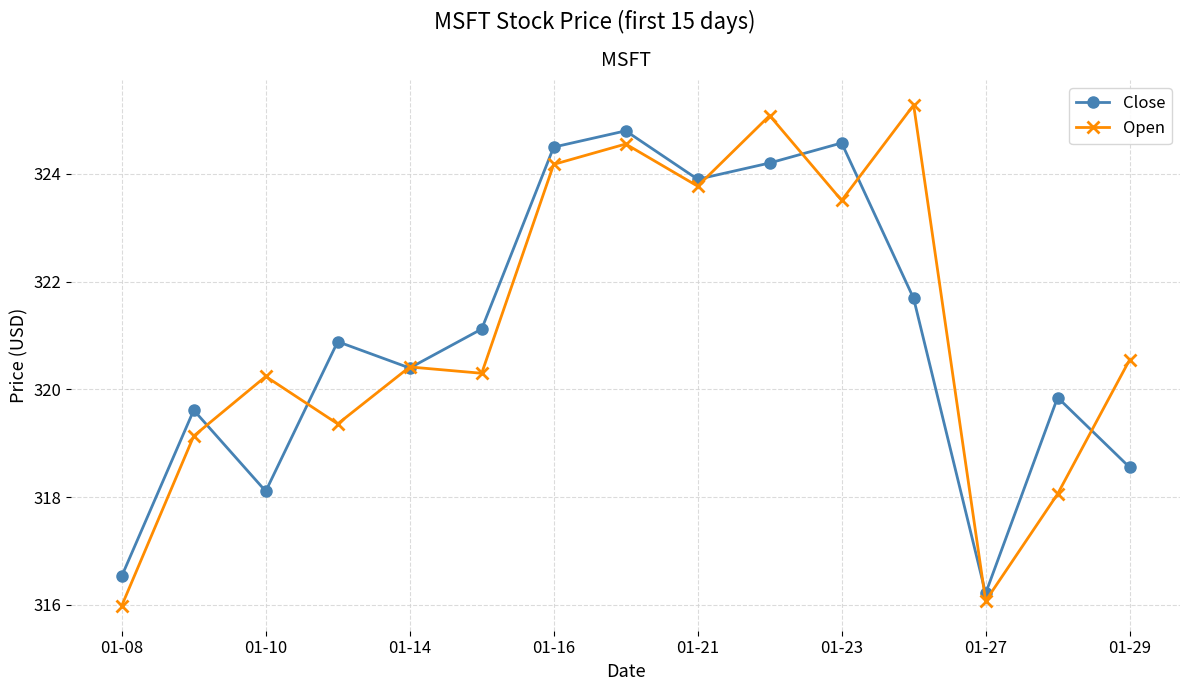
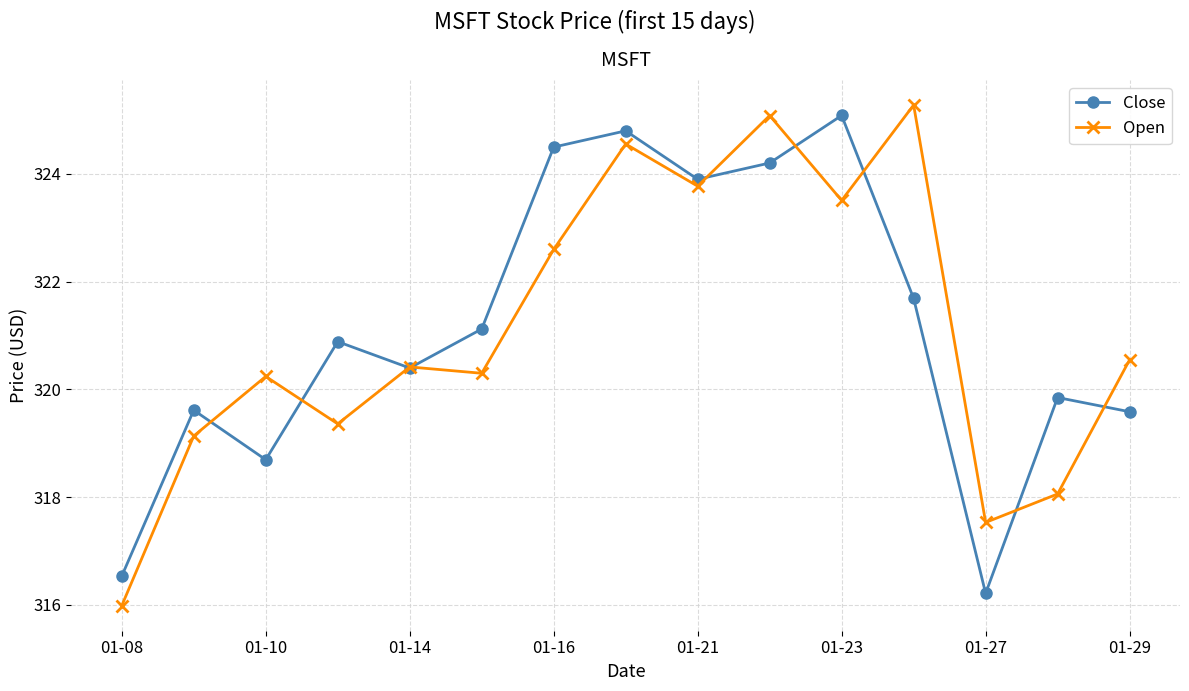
  {
    "Close": {
      "01-08": 316.5,
-     "01-10": 318.1,
+     "01-10": 318.7,
      "01-16": 324.5,
      "01-21": 323.9,
-     "01-23": 324.6,
+     "01-23": 325.1,
      "01-27": 316.2,
-     "01-29": 318.6
+     "01-29": 319.6
    },
    "Open": {
      "01-08": 316.0,
      "01-10": 320.2,
-     "01-16": 324.2,
+     "01-16": 322.6,
      "01-21": 323.8,
      "01-23": 323.5,
-     "01-27": 316.1,
+     "01-27": 317.5,
      "01-29": 320.5
    }
  }
